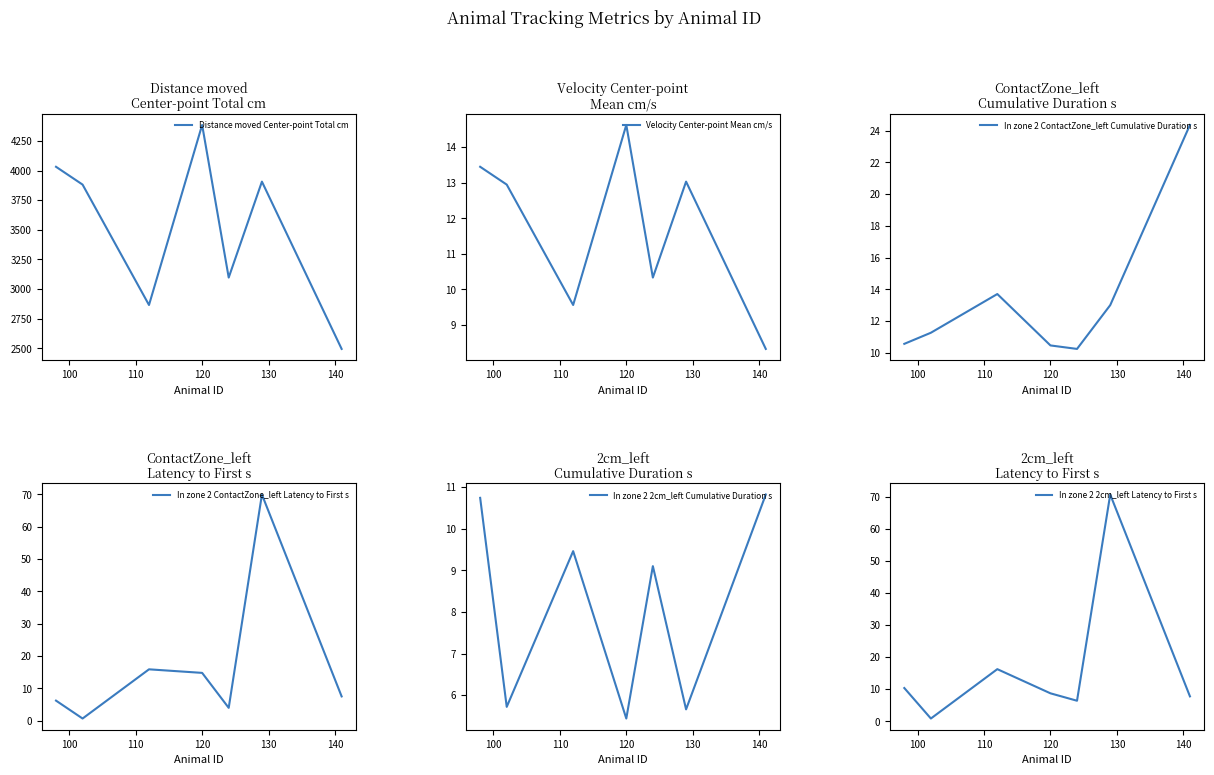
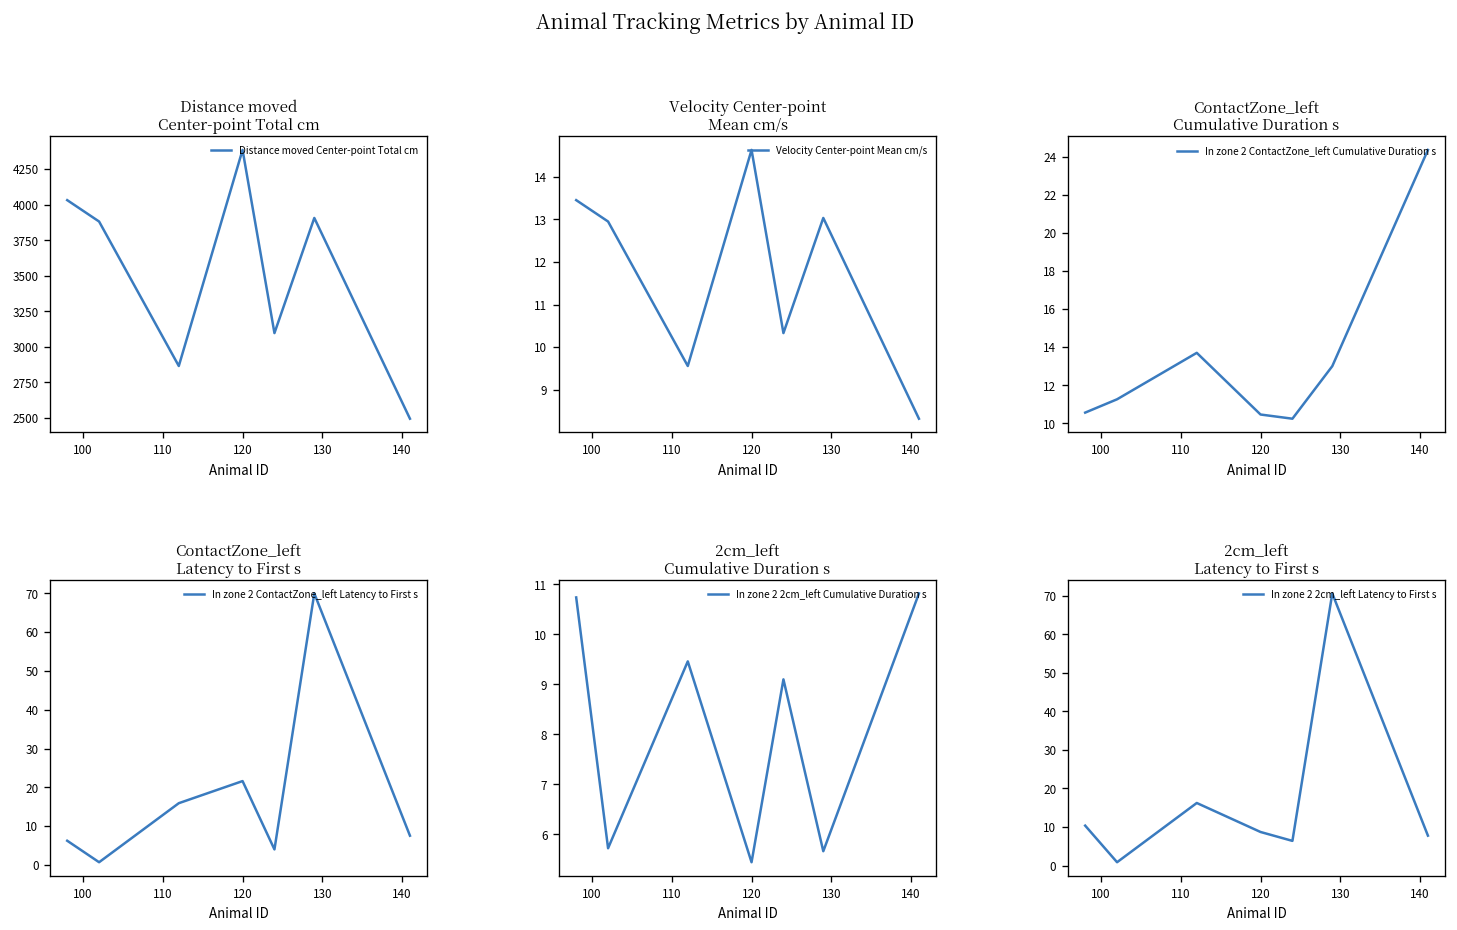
  {
    "Distance moved Center-point Total cm": {
      "120": 4390
    },
    "Velocity Center-point Mean cm/s": {
      "120": 14.6
    },
    "ContactZone_left Cumulative Duration s": {
      "120": 10.5
    },
    "ContactZone_left Latency to First s": {
-     "120": 15
+     "120": 22
    },
    "2cm_left Cumulative Duration s": {
      "120": 5.4
    },
    "2cm_left Latency to First s": {
      "120": 9
    }
  }
